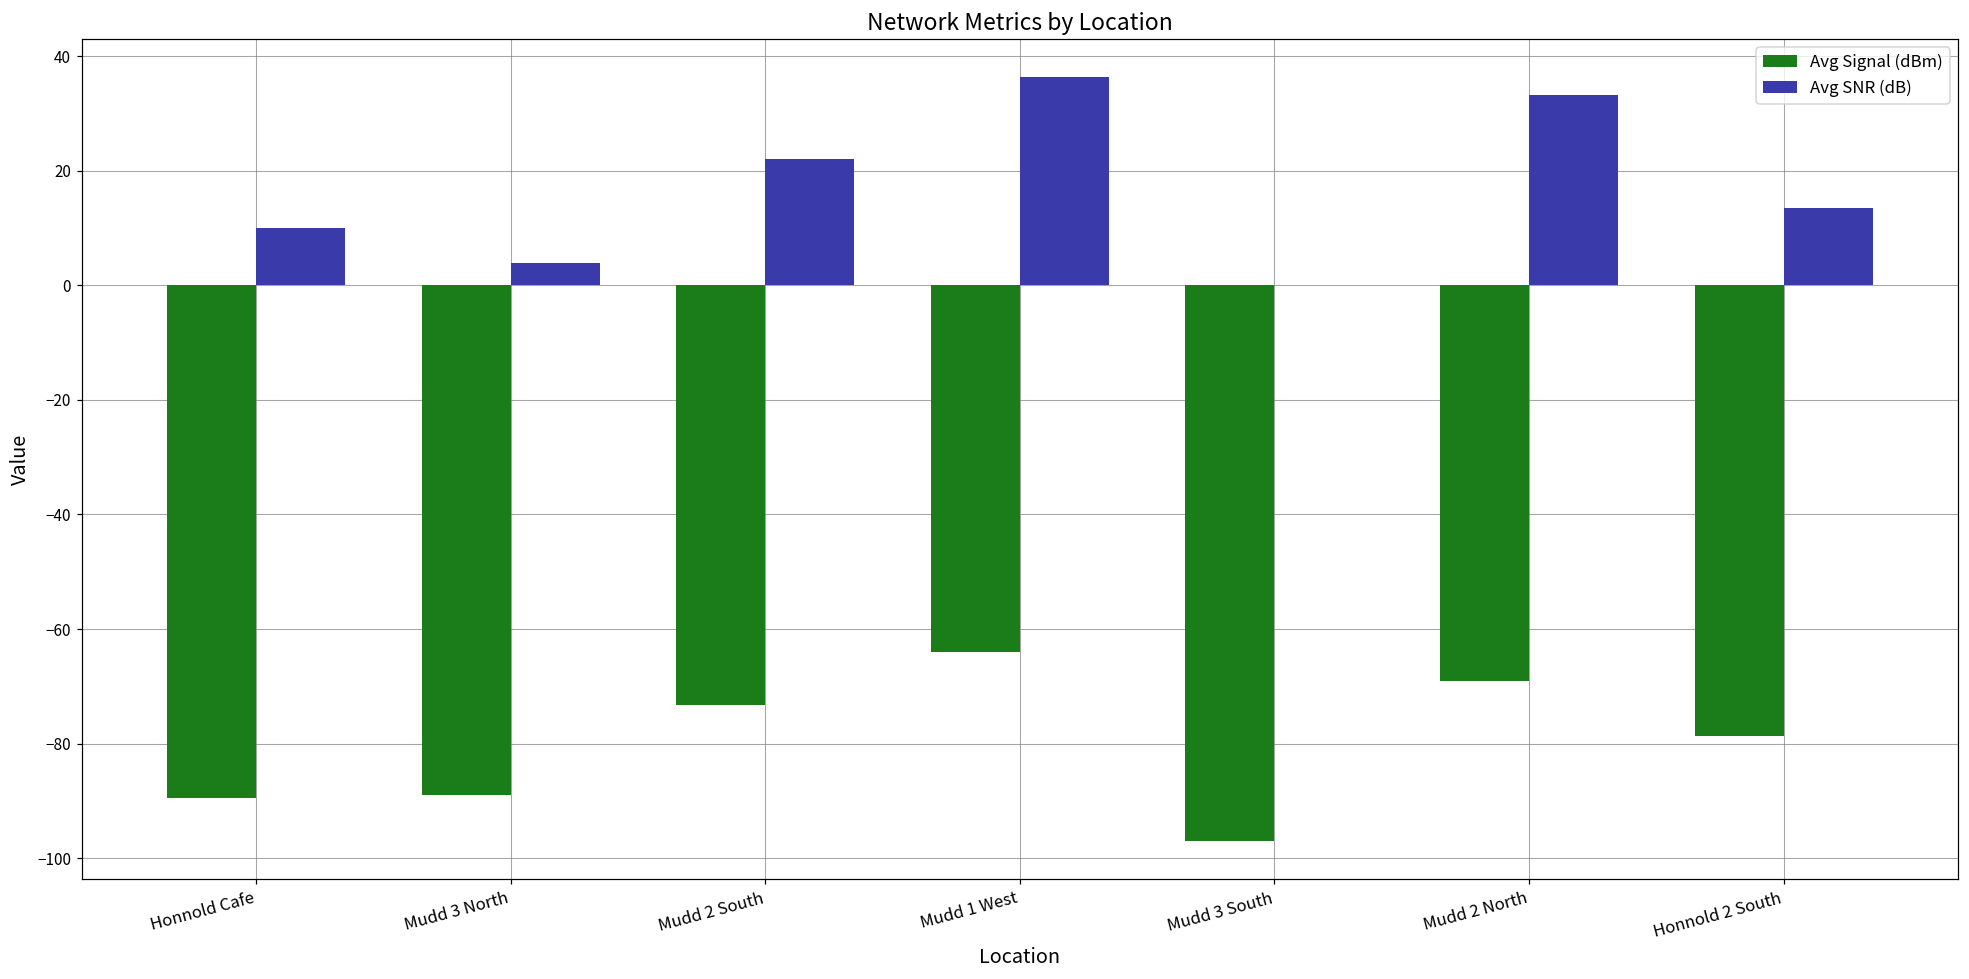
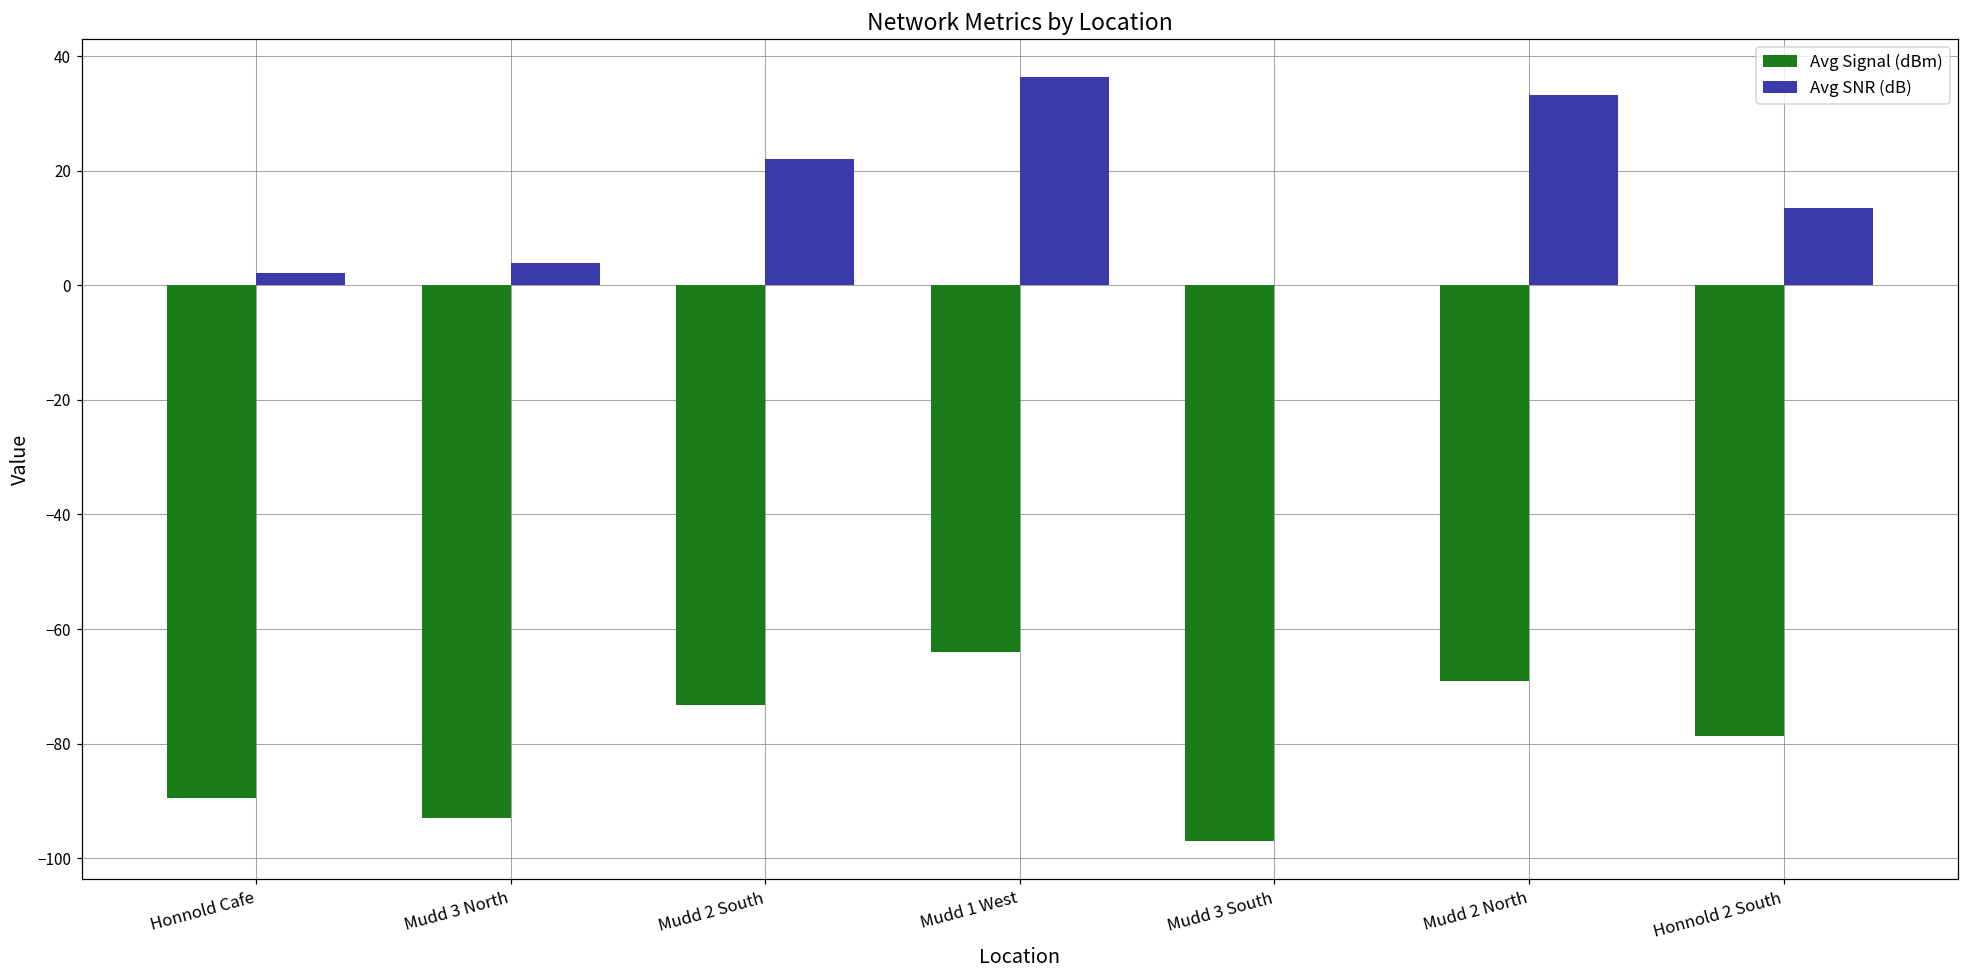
  {
    "Avg Signal (dBm)": {
      "Honnold Cafe": -90,
-     "Mudd 3 North": -89,
+     "Mudd 3 North": -93,
      "Mudd 2 South": -73,
      "Mudd 1 West": -64,
      "Mudd 3 South": -97,
      "Mudd 2 North": -69,
      "Honnold 2 South": -79
    },
    "Avg SNR (dB)": {
-     "Honnold Cafe": 10,
+     "Honnold Cafe": 2,
      "Mudd 3 North": 4,
      "Mudd 2 South": 22,
      "Mudd 1 West": 36,
      "Mudd 3 South": 0,
      "Mudd 2 North": 33,
      "Honnold 2 South": 14
    }
  }
